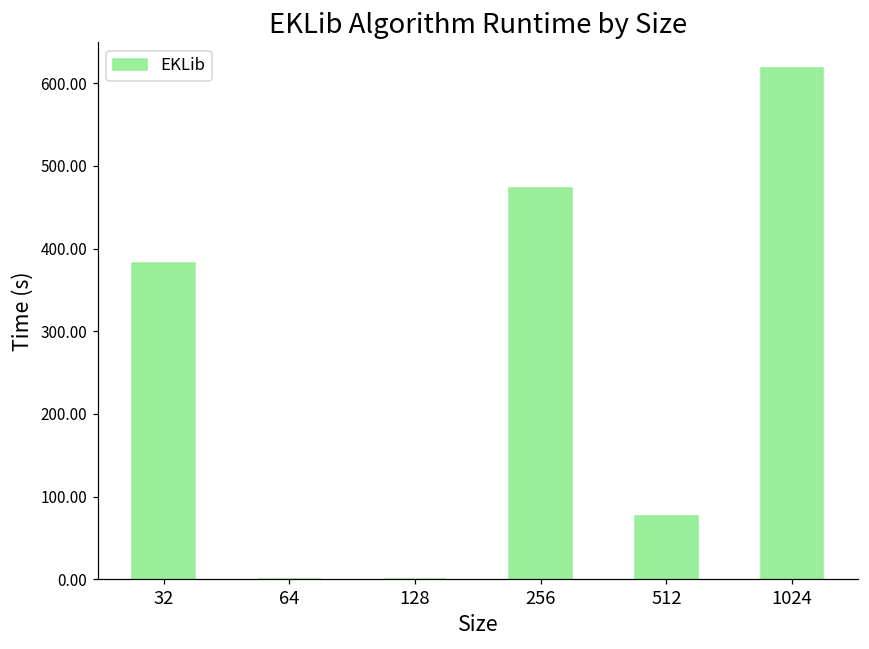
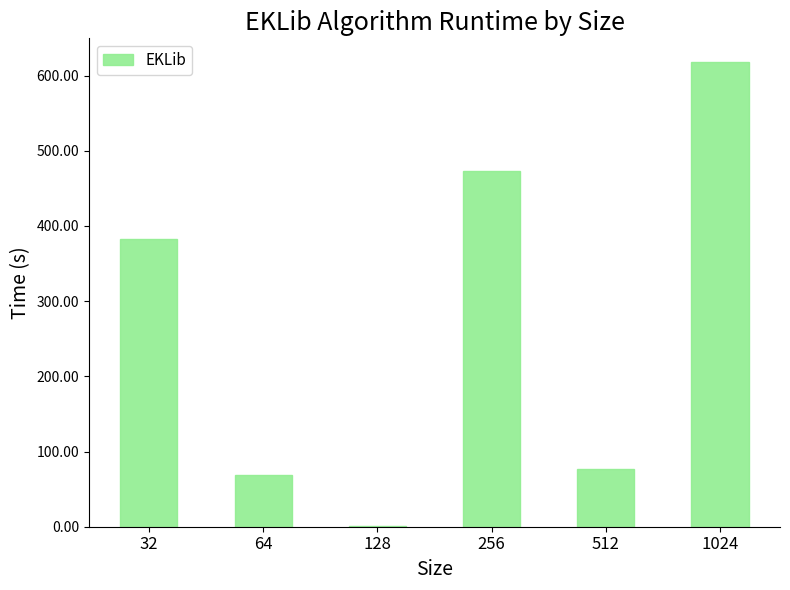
  {
    "32": 380,
-   "64": 0,
+   "64": 70,
    "256": 470,
    "512": 80,
    "1024": 620
  }
